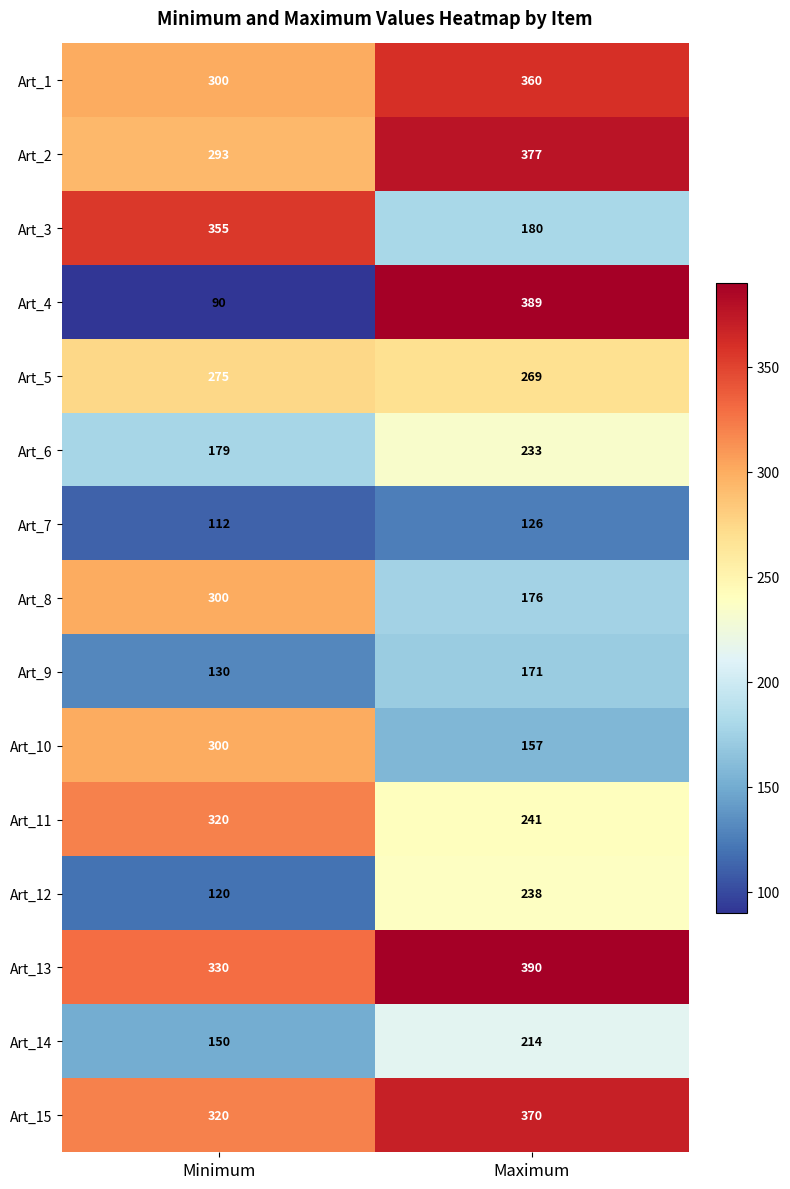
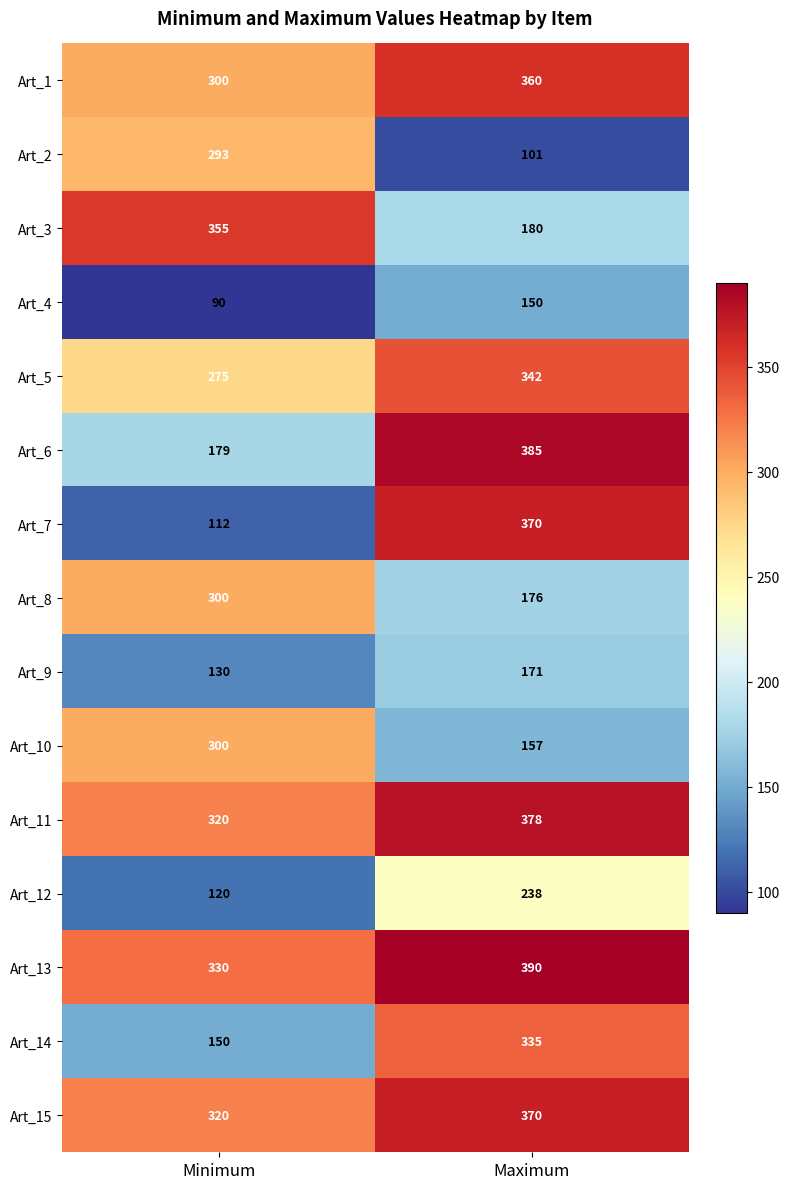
  {
    "Art_1": {
      "Minimum": 300,
      "Maximum": 360
    },
    "Art_2": {
      "Minimum": 293,
-     "Maximum": 377
+     "Maximum": 101
    },
    "Art_3": {
      "Minimum": 355,
      "Maximum": 180
    },
    "Art_4": {
      "Minimum": 90,
-     "Maximum": 389
+     "Maximum": 150
    },
    "Art_5": {
      "Minimum": 275,
-     "Maximum": 269
+     "Maximum": 342
    },
    "Art_6": {
      "Minimum": 179,
-     "Maximum": 233
+     "Maximum": 385
    },
    "Art_7": {
      "Minimum": 112,
-     "Maximum": 126
+     "Maximum": 370
    },
    "Art_8": {
      "Minimum": 300,
      "Maximum": 176
    },
    "Art_9": {
      "Minimum": 130,
      "Maximum": 171
    },
    "Art_10": {
      "Minimum": 300,
      "Maximum": 157
    },
    "Art_11": {
      "Minimum": 320,
-     "Maximum": 241
+     "Maximum": 378
    },
    "Art_12": {
      "Minimum": 120,
      "Maximum": 238
    },
    "Art_13": {
      "Minimum": 330,
      "Maximum": 390
    },
    "Art_14": {
      "Minimum": 150,
-     "Maximum": 214
+     "Maximum": 335
    },
    "Art_15": {
      "Minimum": 320,
      "Maximum": 370
    }
  }
